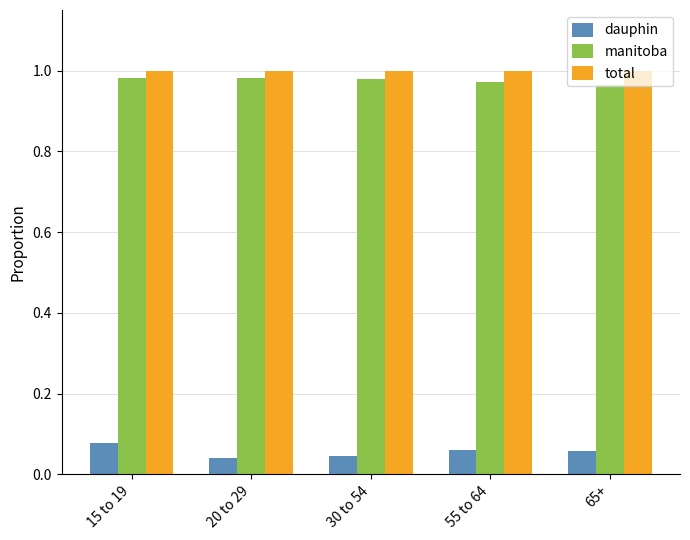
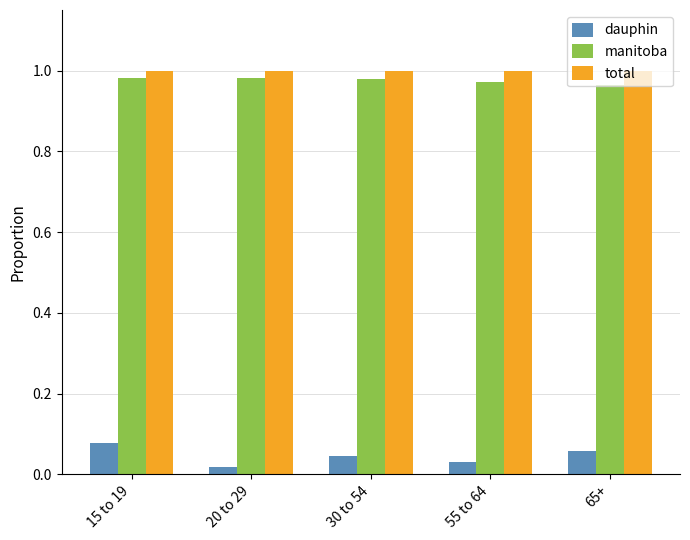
  {
    "dauphin": {
      "15 to 19": 0.08,
-     "20 to 29": 0.04,
+     "20 to 29": 0.02,
      "30 to 54": 0.04,
-     "55 to 64": 0.06,
+     "55 to 64": 0.03,
      "65+": 0.06
    },
    "manitoba": {
      "15 to 19": 0.98,
      "20 to 29": 0.98,
      "30 to 54": 0.98,
      "55 to 64": 0.97
    },
    "total": {
      "15 to 19": 1.00,
      "20 to 29": 1.00,
      "30 to 54": 1.00,
      "55 to 64": 1.00
    }
  }
